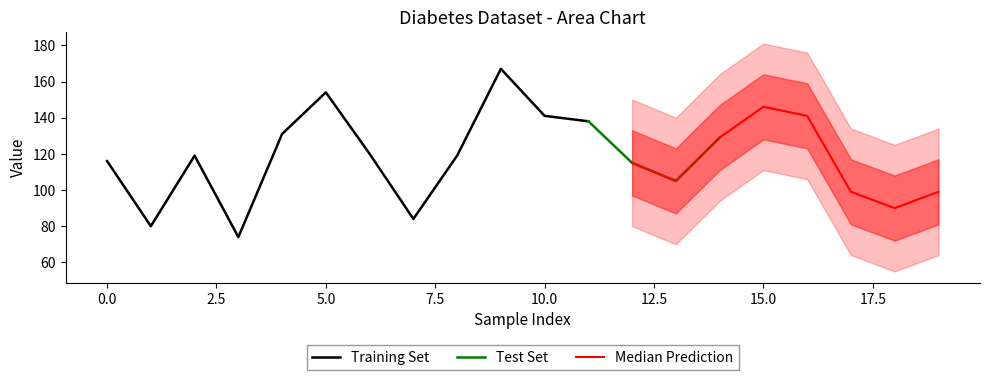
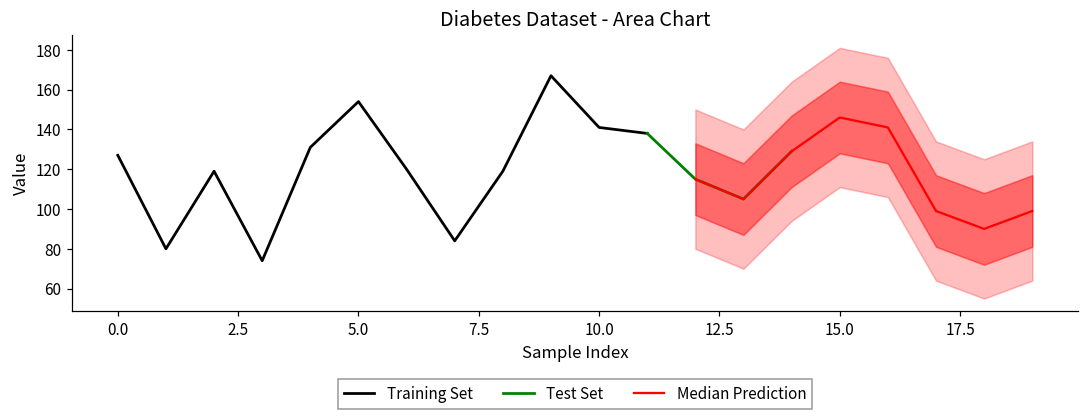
  {
    "Training Set": {
-     "0.0": 116,
+     "0.0": 127,
      "5.0": 154,
      "10.0": 141
    }
  }
